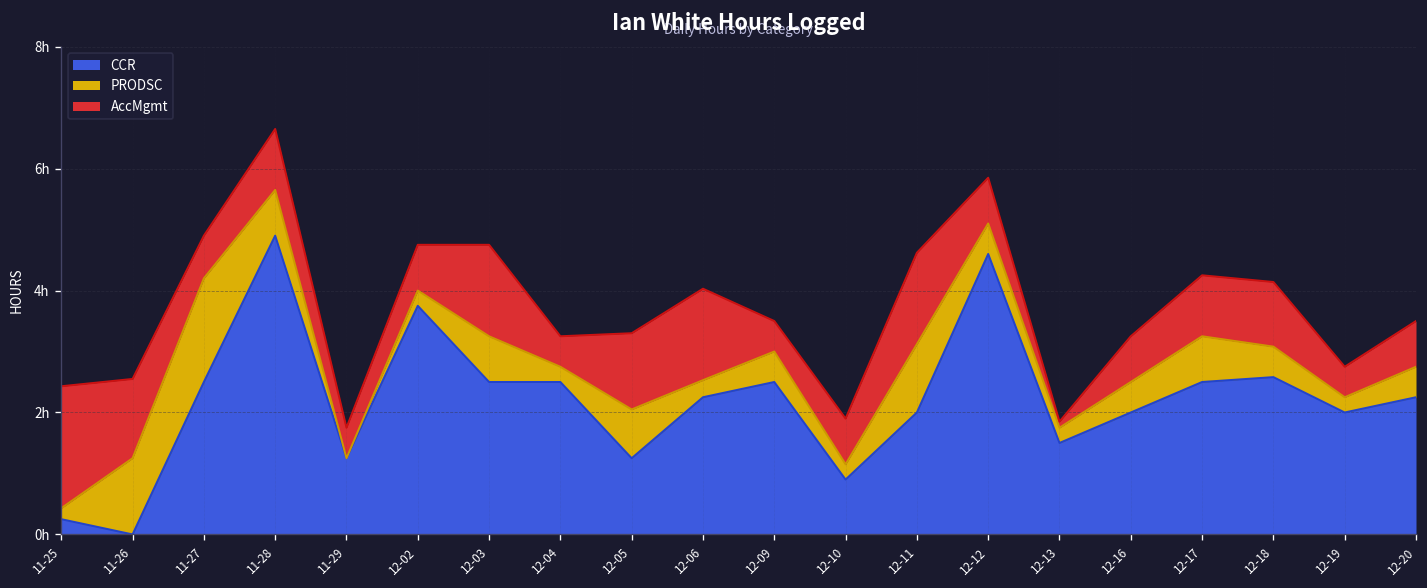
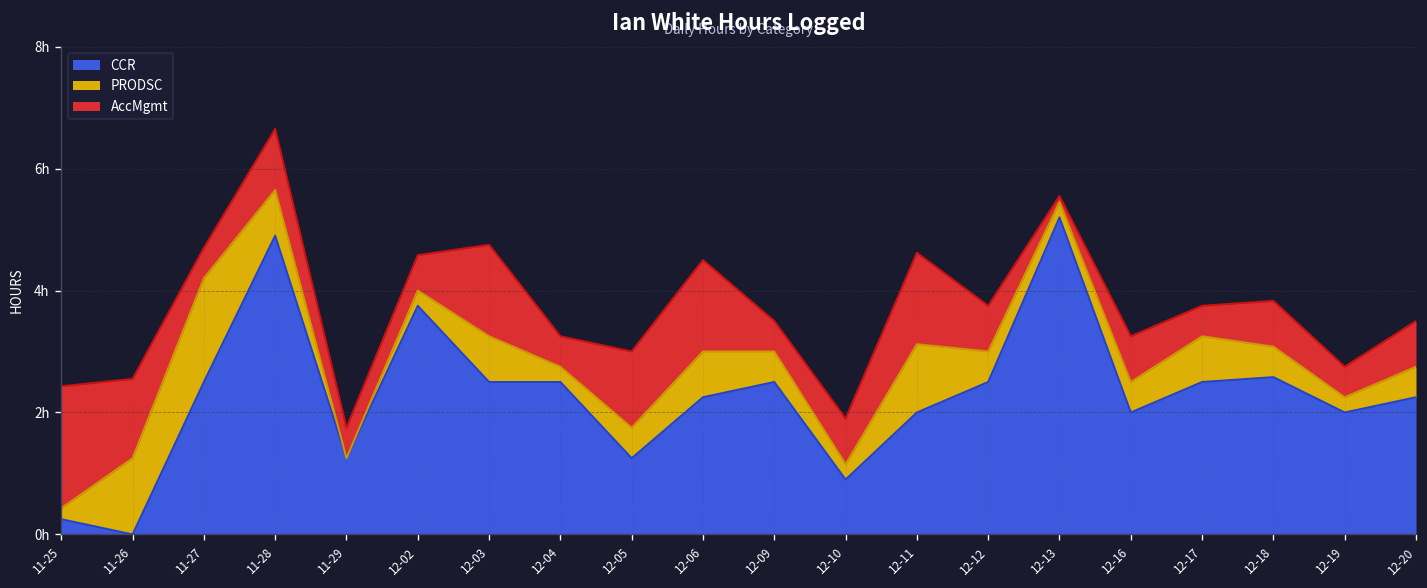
  {
    "CCR": {
      "11-25": "0.3h",
      "11-26": "0.0h",
      "11-27": "2.5h",
      "11-28": "4.9h",
      "12-02": "3.8h",
      "12-03": "2.5h",
      "12-04": "2.5h",
      "12-05": "1.3h",
      "12-06": "2.3h",
      "12-09": "2.5h",
      "12-10": "0.9h",
      "12-11": "2.0h",
-     "12-12": "4.6h",
-     "12-13": "1.5h",
+     "12-12": "2.5h",
+     "12-13": "5.2h",
      "12-16": "2.0h",
      "12-17": "2.5h",
      "12-18": "2.6h",
      "12-19": "2.0h",
      "12-20": "2.3h"
    },
    "PRODSC": {
      "11-25": "0.2h",
      "11-26": "1.3h",
      "11-27": "1.7h",
      "11-28": "0.8h",
      "12-02": "0.3h",
      "12-03": "0.8h",
      "12-04": "0.3h",
-     "12-05": "0.8h",
-     "12-06": "0.3h",
+     "12-05": "0.5h",
+     "12-06": "0.8h",
      "12-09": "0.5h",
      "12-10": "0.2h",
      "12-11": "1.1h",
      "12-12": "0.5h",
      "12-13": "0.3h",
      "12-16": "0.5h",
      "12-17": "0.8h",
      "12-18": "0.5h",
      "12-19": "0.3h",
      "12-20": "0.5h"
    },
    "AccMgmt": {
      "11-25": "2.0h",
      "11-26": "1.3h",
-     "11-27": "0.7h",
+     "11-27": "0.5h",
      "11-28": "1.0h",
      "11-29": "0.5h",
-     "12-02": "0.8h",
+     "12-02": "0.6h",
      "12-03": "1.5h",
      "12-04": "0.5h",
      "12-05": "1.3h",
      "12-06": "1.5h",
      "12-09": "0.5h",
      "12-10": "0.8h",
      "12-11": "1.5h",
      "12-12": "0.8h",
      "12-13": "0.1h",
      "12-16": "0.8h",
-     "12-17": "1.0h",
-     "12-18": "1.1h",
+     "12-17": "0.5h",
+     "12-18": "0.8h",
      "12-19": "0.5h",
      "12-20": "0.8h"
    }
  }
